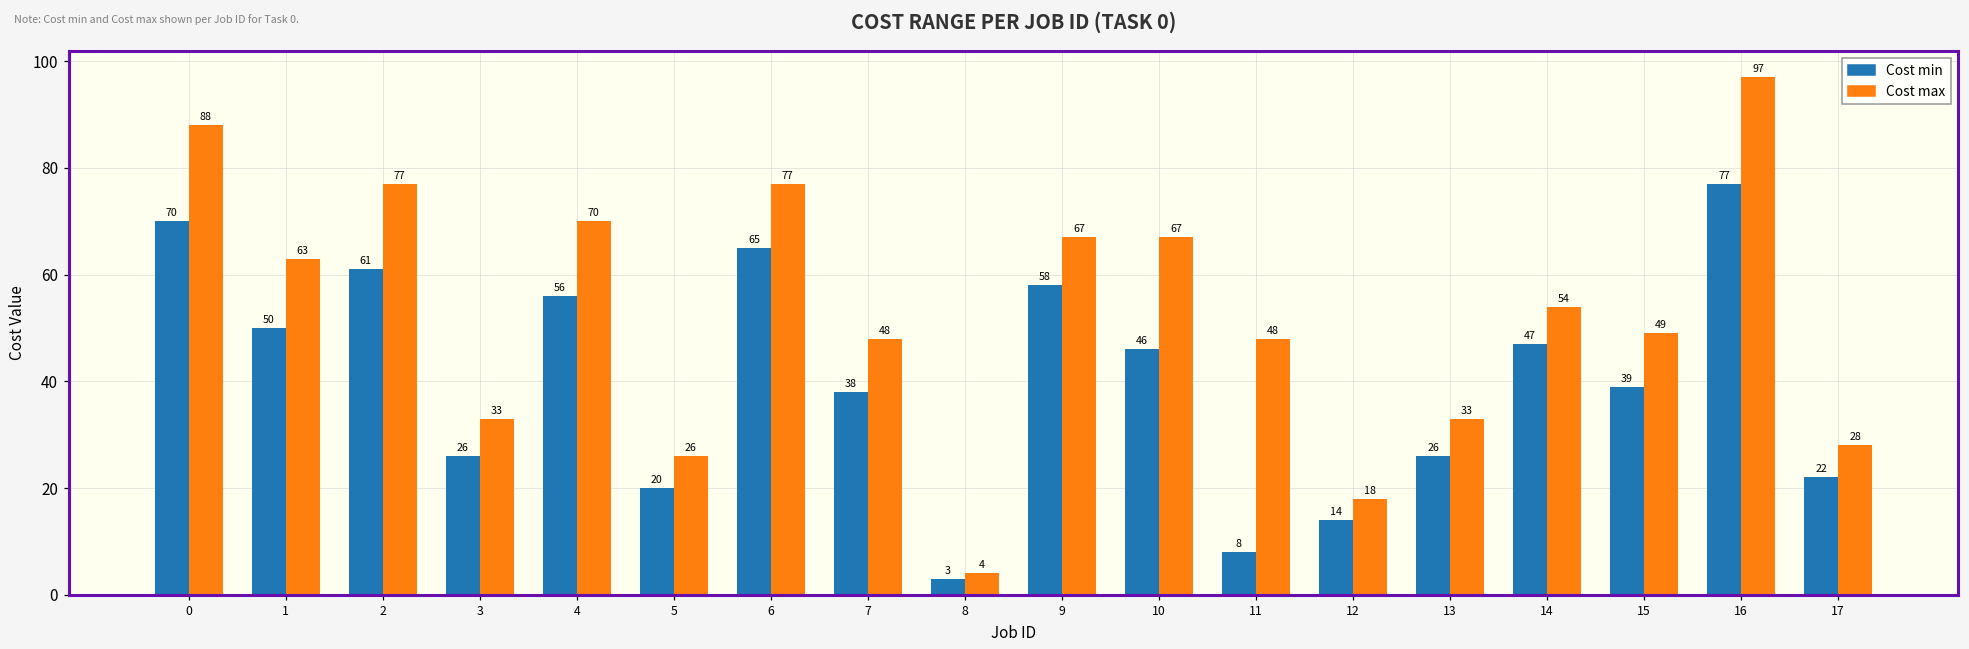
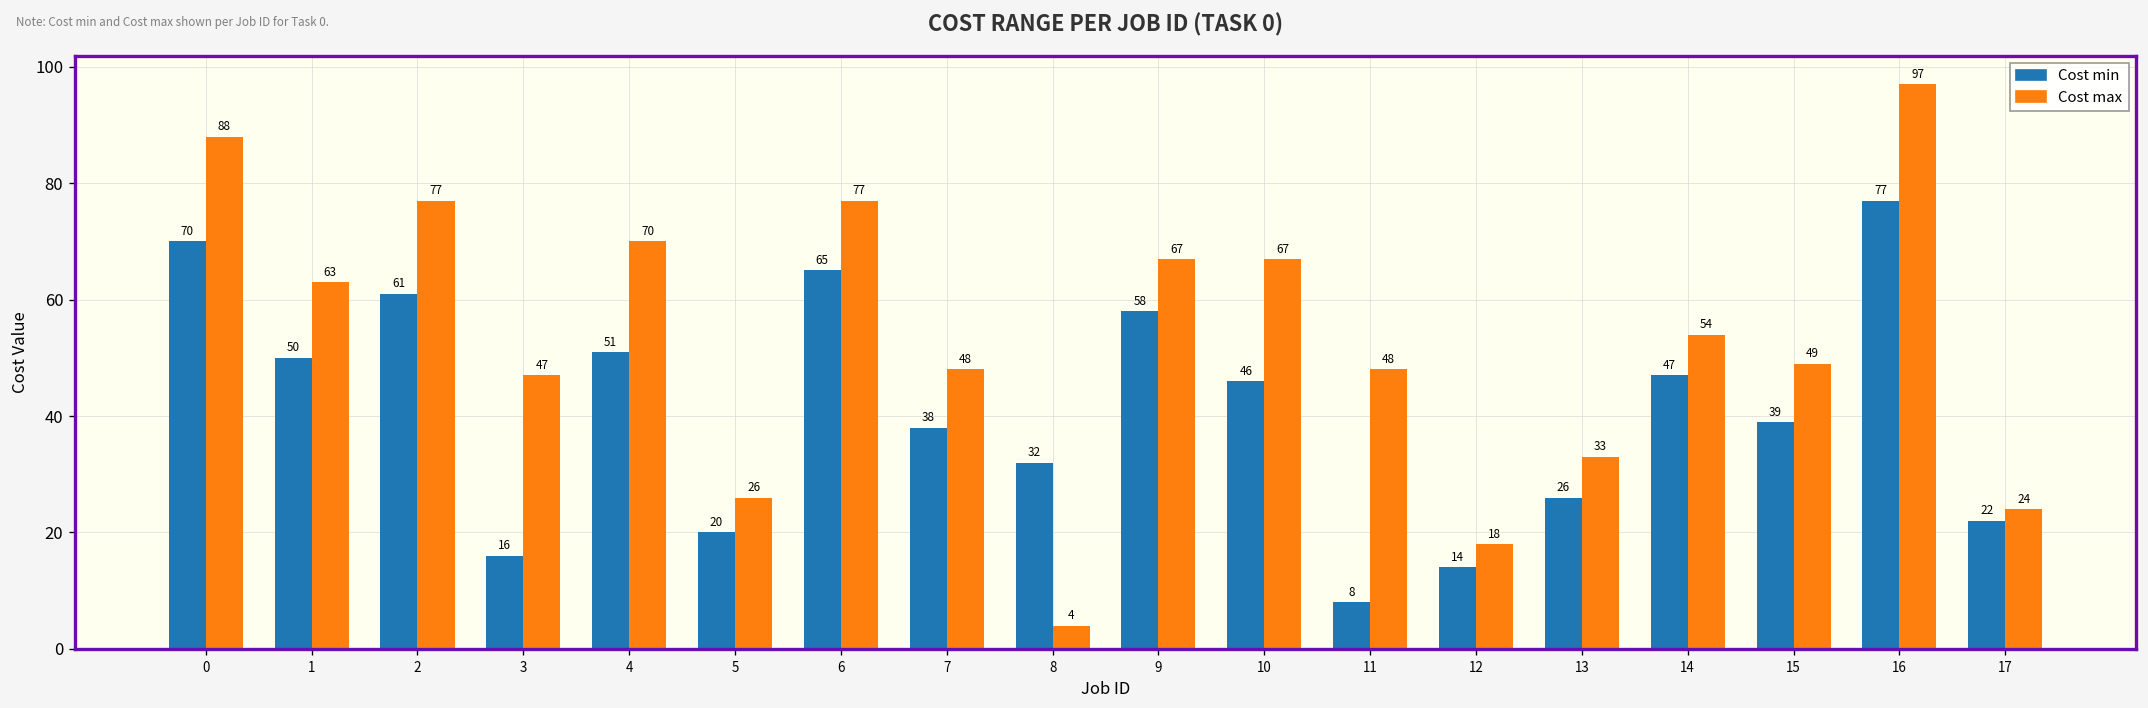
  {
    "Cost min": {
      "0": 70,
      "1": 50,
      "2": 61,
-     "3": 26,
-     "4": 56,
+     "3": 16,
+     "4": 51,
      "5": 20,
      "6": 65,
      "7": 38,
-     "8": 3,
+     "8": 32,
      "9": 58,
      "10": 46,
      "11": 8,
      "12": 14,
      "13": 26,
      "14": 47,
      "15": 39,
      "16": 77,
      "17": 22
    },
    "Cost max": {
      "0": 88,
      "1": 63,
      "2": 77,
-     "3": 33,
+     "3": 47,
      "4": 70,
      "5": 26,
      "6": 77,
      "7": 48,
      "8": 4,
      "9": 67,
      "10": 67,
      "11": 48,
      "12": 18,
      "13": 33,
      "14": 54,
      "15": 49,
      "16": 97,
-     "17": 28
+     "17": 24
    }
  }
